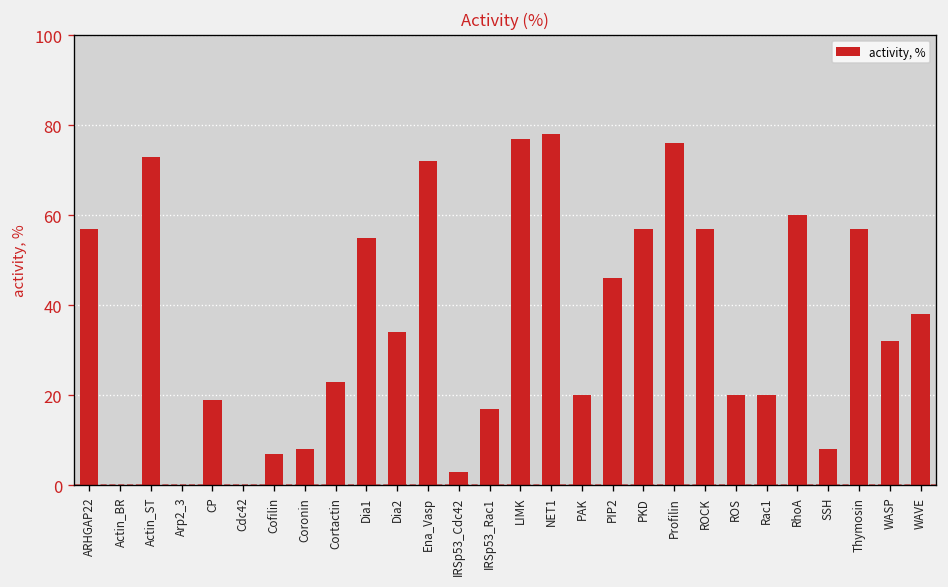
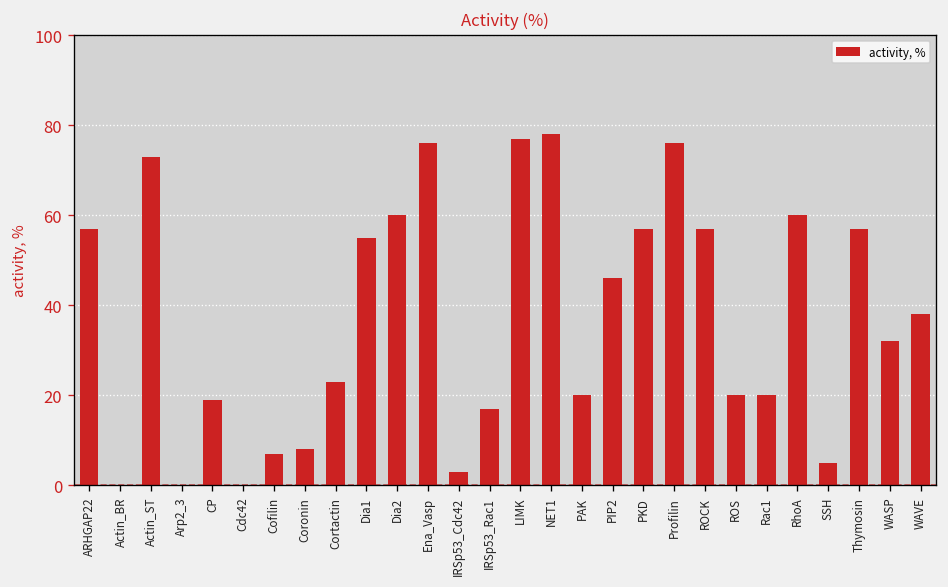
  {
    "ARHGAP22": 57,
    "Actin_BR": 0,
    "Actin_ST": 73,
    "Arp2_3": 0,
    "CP": 19,
    "Cdc42": 0,
    "Cofilin": 7,
    "Coronin": 8,
    "Cortactin": 23,
    "Dia1": 55,
-   "Dia2": 34,
-   "Ena_Vasp": 72,
+   "Dia2": 60,
+   "Ena_Vasp": 76,
    "IRSp53_Cdc42": 3,
    "IRSp53_Rac1": 17,
    "LIMK": 77,
    "NET1": 78,
    "PAK": 20,
    "PIP2": 46,
    "PKD": 57,
    "Profilin": 76,
    "ROCK": 57,
    "ROS": 20,
    "Rac1": 20,
    "RhoA": 60,
-   "SSH": 8,
+   "SSH": 5,
    "Thymosin": 57,
    "WASP": 32,
    "WAVE": 38
  }
